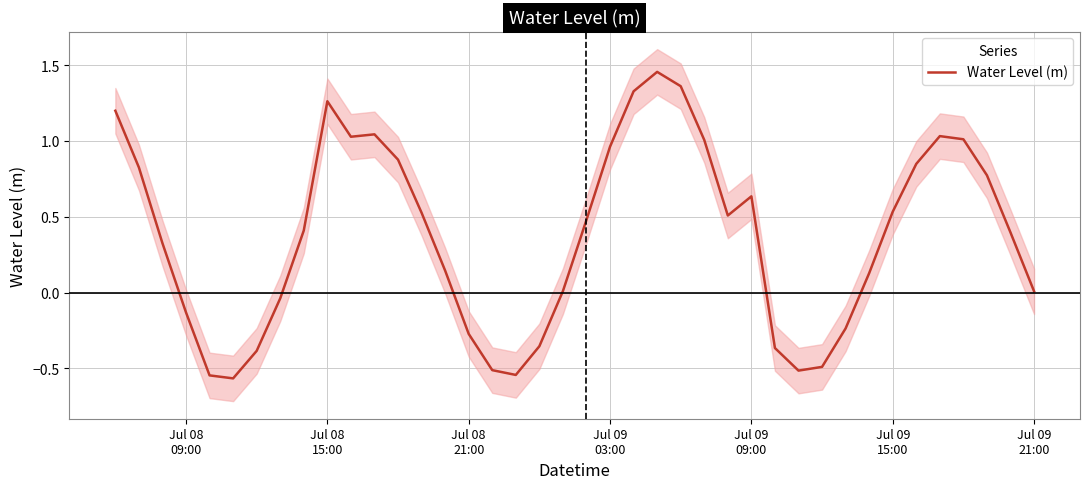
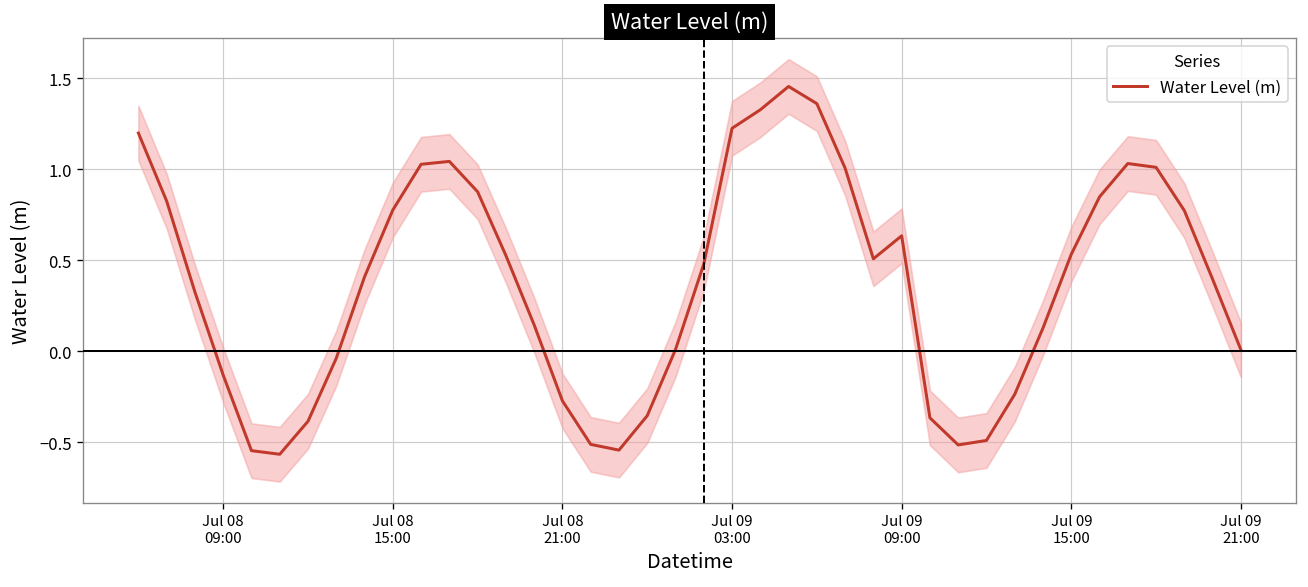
  {
    "Water Level (m)": {
      "Jul 08 09:00": -0.13,
-     "Jul 08 15:00": 1.26,
+     "Jul 08 15:00": 0.78,
      "Jul 08 21:00": -0.27,
-     "Jul 09 03:00": 0.96,
+     "Jul 09 03:00": 1.23,
      "Jul 09 09:00": 0.63,
      "Jul 09 15:00": 0.53,
      "Jul 09 21:00": 0.01
    }
  }
